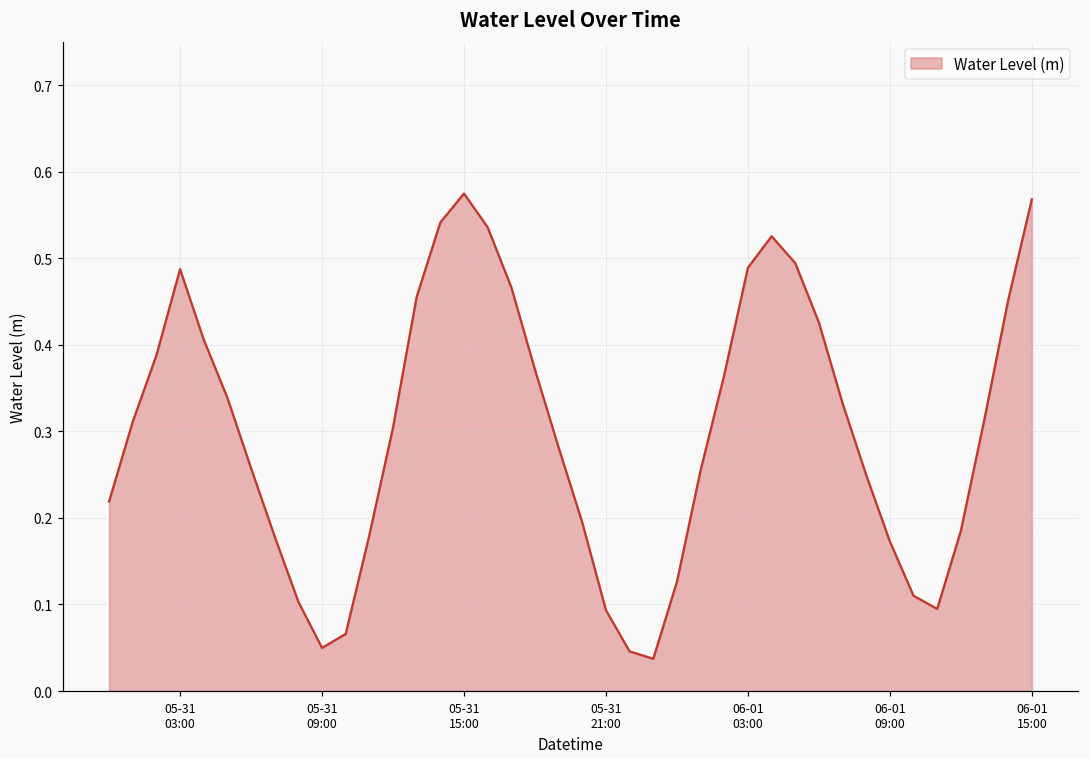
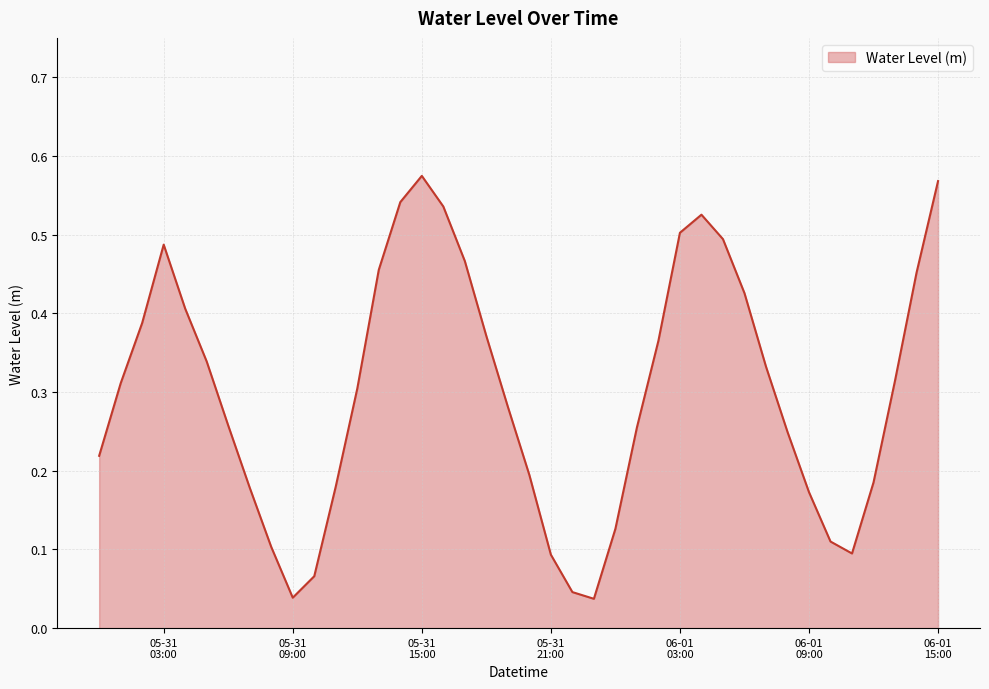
  {
    "05-31 03:00": 0.49,
-   "05-31 09:00": 0.05,
+   "05-31 09:00": 0.04,
    "05-31 15:00": 0.57,
    "05-31 21:00": 0.09,
-   "06-01 03:00": 0.49,
+   "06-01 03:00": 0.50,
    "06-01 09:00": 0.17,
    "06-01 15:00": 0.57
  }
